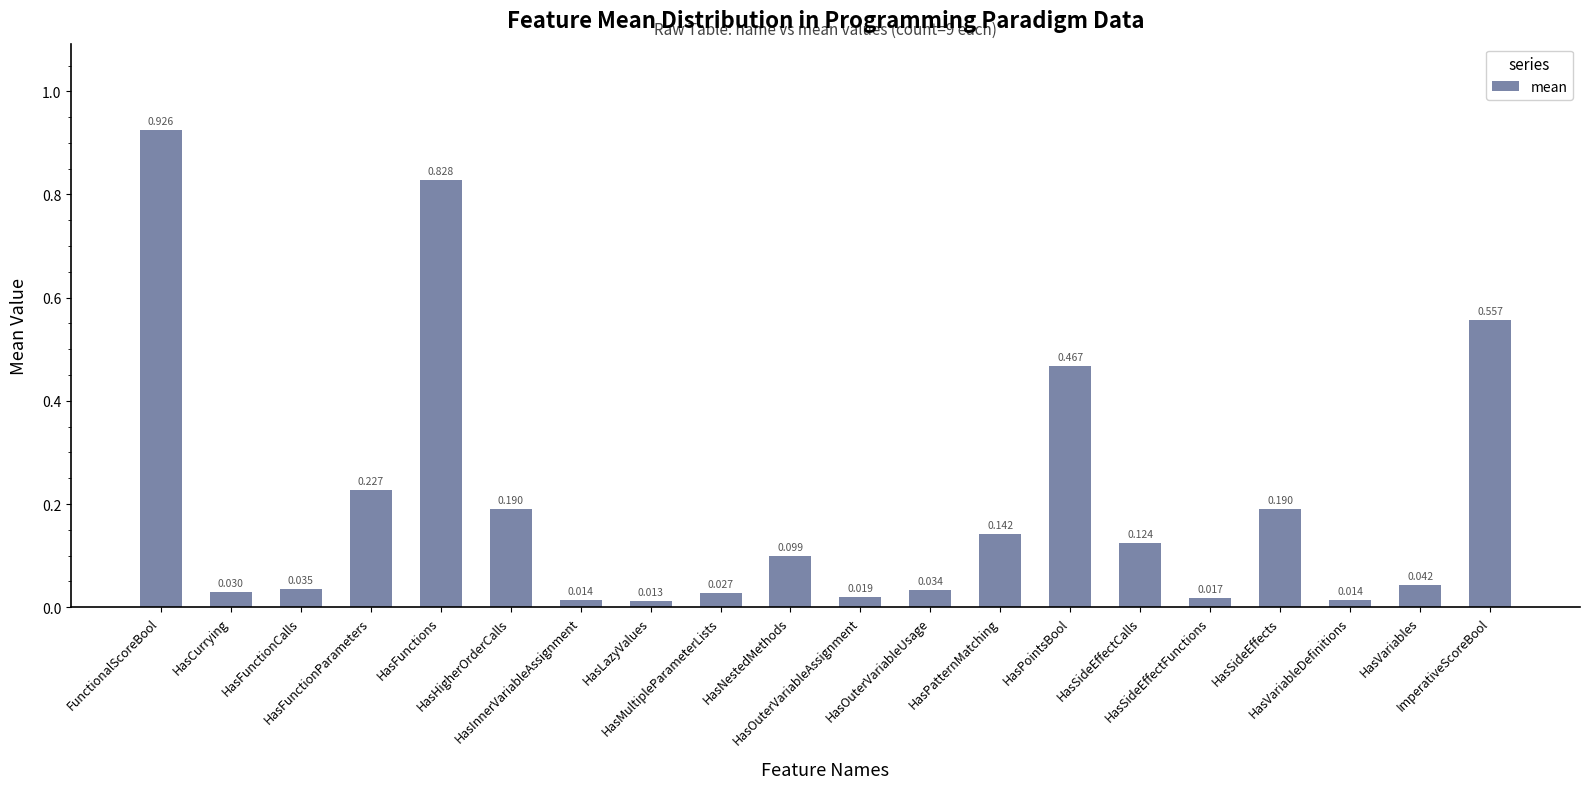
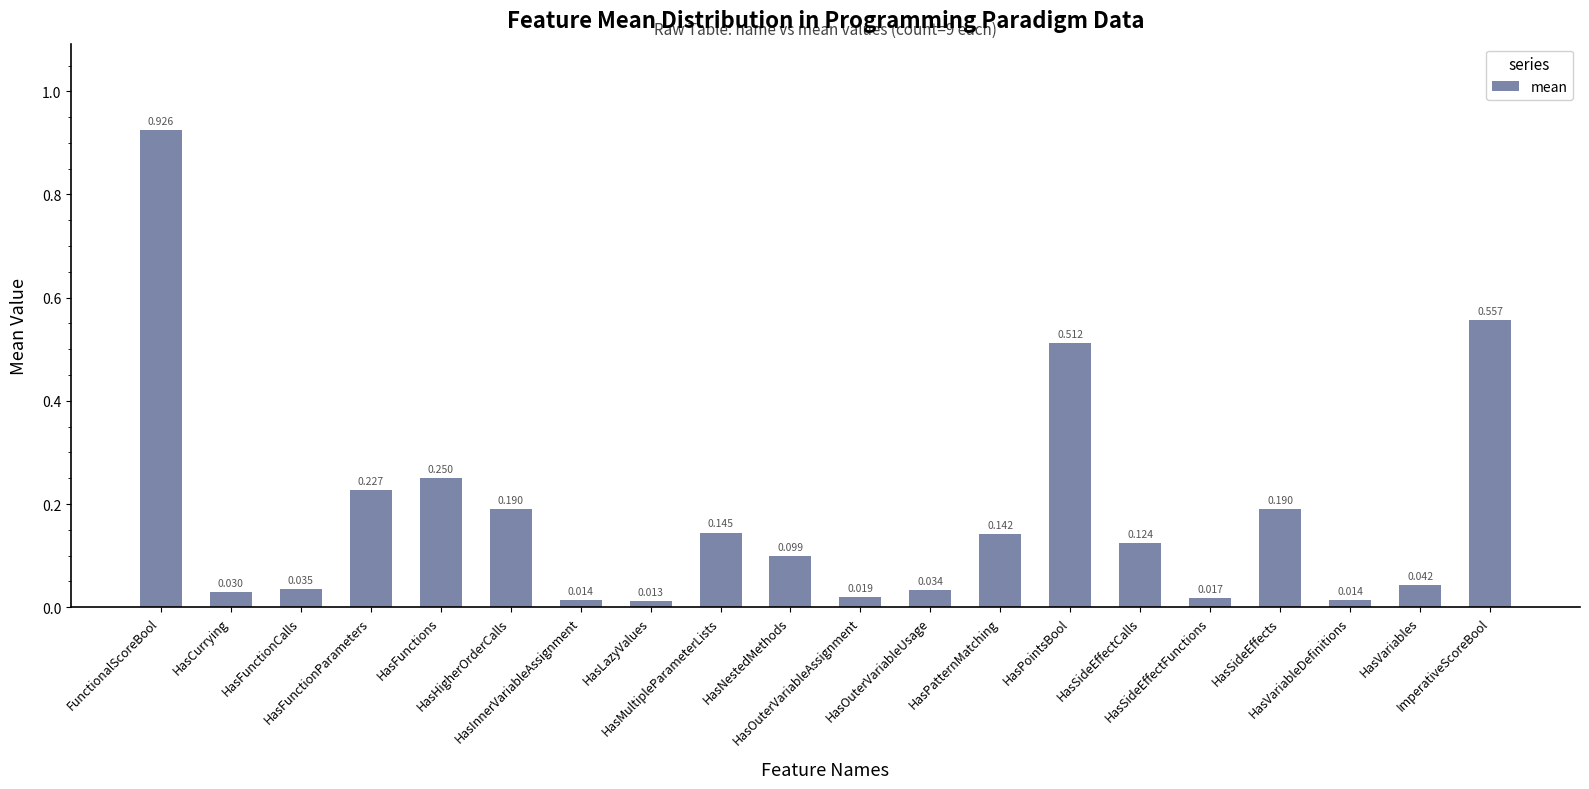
  {
    "FunctionalScoreBool": 0.926,
    "HasCurrying": 0.030,
    "HasFunctionCalls": 0.035,
    "HasFunctionParameters": 0.227,
-   "HasFunctions": 0.828,
+   "HasFunctions": 0.250,
    "HasHigherOrderCalls": 0.190,
    "HasInnerVariableAssignment": 0.014,
    "HasLazyValues": 0.013,
-   "HasMultipleParameterLists": 0.027,
+   "HasMultipleParameterLists": 0.145,
    "HasNestedMethods": 0.099,
    "HasOuterVariableAssignment": 0.019,
    "HasOuterVariableUsage": 0.034,
    "HasPatternMatching": 0.142,
-   "HasPointsBool": 0.467,
+   "HasPointsBool": 0.512,
    "HasSideEffectCalls": 0.124,
    "HasSideEffectFunctions": 0.017,
    "HasSideEffects": 0.190,
    "HasVariableDefinitions": 0.014,
    "HasVariables": 0.042,
    "ImperativeScoreBool": 0.557
  }
